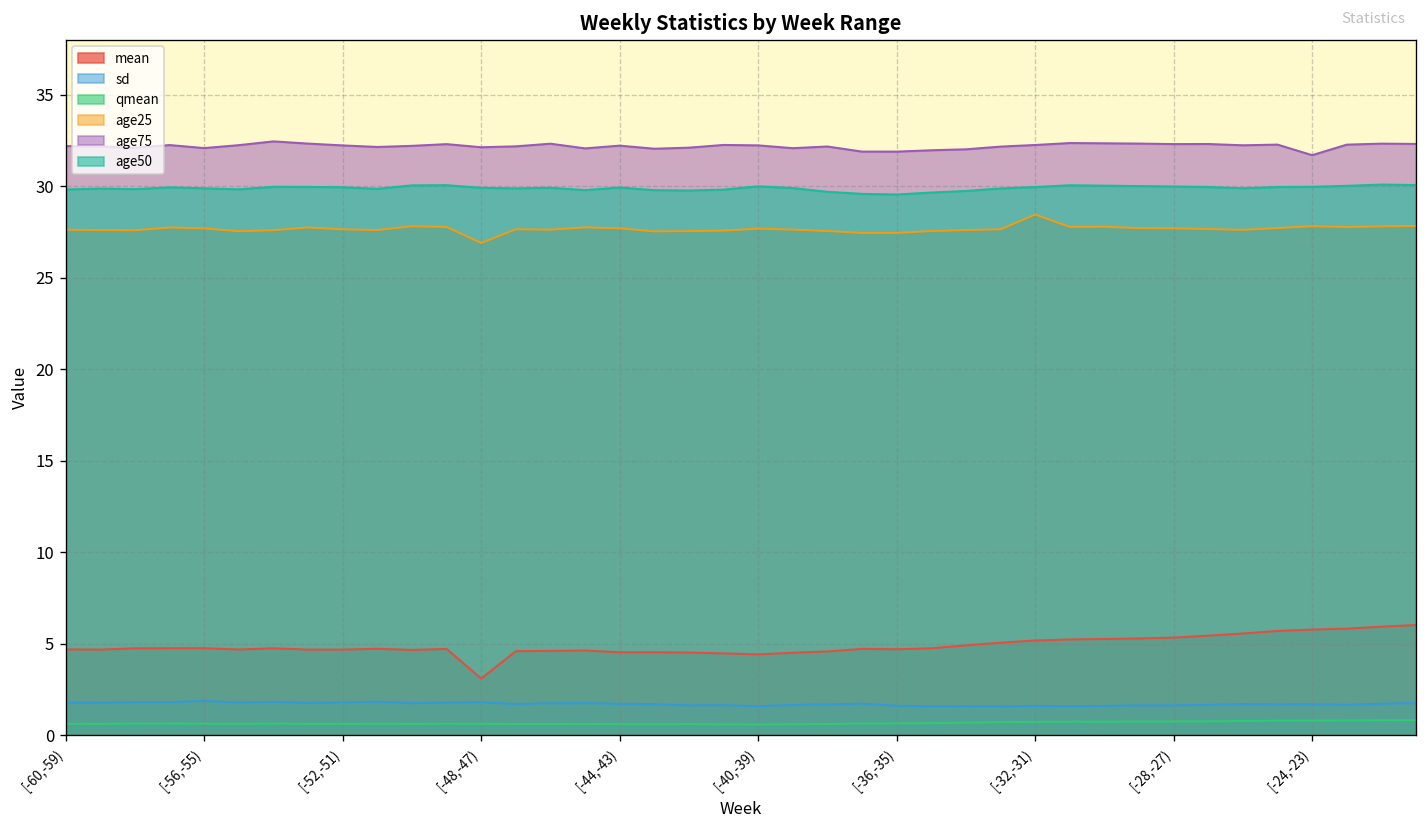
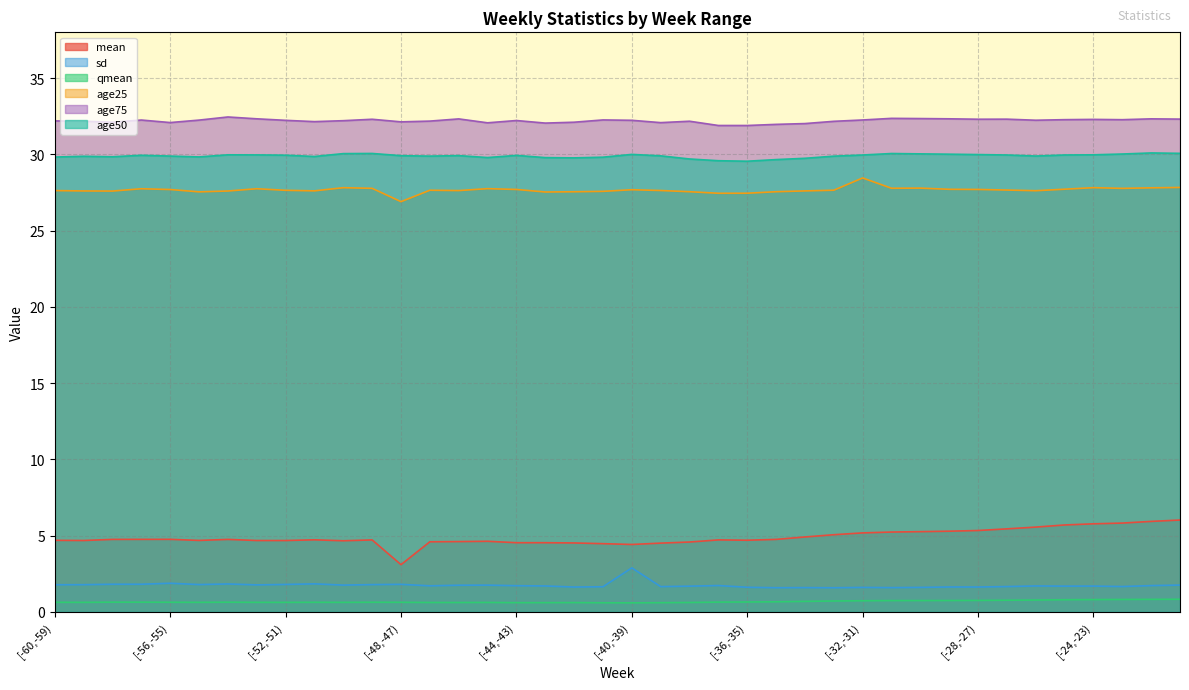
  {
    "mean": {
      "[-60,-59)": 4.7,
      "[-56,-55)": 4.8,
      "[-52,-51)": 4.7,
      "[-48,-47)": 3.1,
      "[-44,-43)": 4.5,
      "[-40,-39)": 4.4,
      "[-36,-35)": 4.7,
      "[-32,-31)": 5.2,
      "[-28,-27)": 5.3,
      "[-24,-23)": 5.8
    },
    "sd": {
      "[-60,-59)": 1.8,
      "[-56,-55)": 1.9,
      "[-52,-51)": 1.8,
      "[-48,-47)": 1.8,
      "[-44,-43)": 1.7,
-     "[-40,-39)": 1.6,
+     "[-40,-39)": 2.9,
      "[-36,-35)": 1.6,
      "[-32,-31)": 1.6,
      "[-28,-27)": 1.6,
      "[-24,-23)": 1.7
    },
    "age25": {
      "[-60,-59)": 27.6,
      "[-56,-55)": 27.7,
      "[-52,-51)": 27.6,
      "[-48,-47)": 26.9,
      "[-44,-43)": 27.7,
      "[-40,-39)": 27.7,
      "[-36,-35)": 27.5,
      "[-32,-31)": 28.5,
      "[-28,-27)": 27.7,
      "[-24,-23)": 27.8
    },
    "age75": {
      "[-60,-59)": 32.2,
      "[-56,-55)": 32.1,
      "[-52,-51)": 32.2,
      "[-48,-47)": 32.1,
      "[-44,-43)": 32.2,
      "[-40,-39)": 32.2,
      "[-36,-35)": 31.9,
      "[-32,-31)": 32.3,
      "[-28,-27)": 32.3,
-     "[-24,-23)": 31.7
+     "[-24,-23)": 32.3
    }
  }
